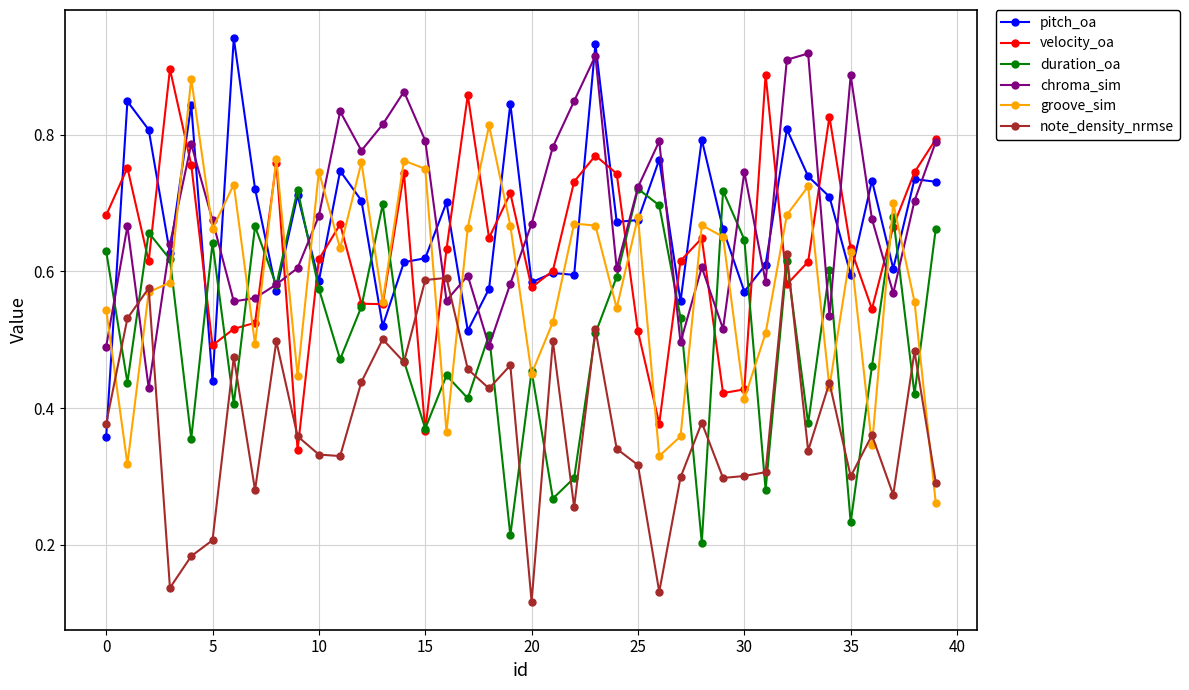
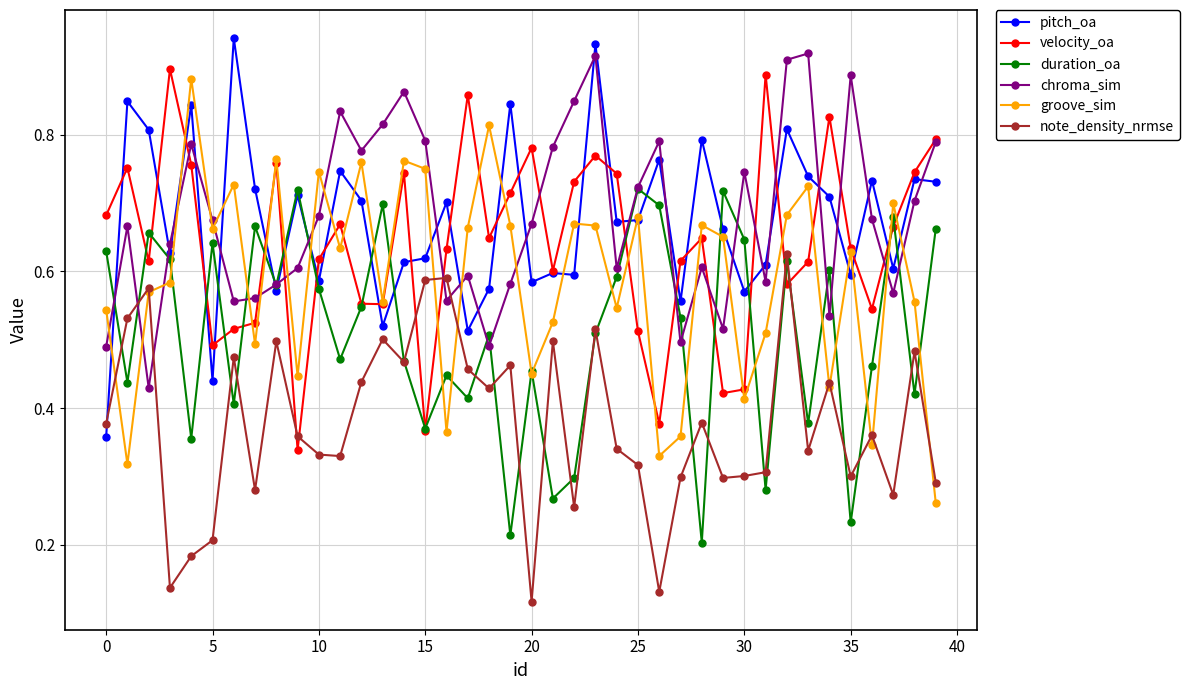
  {
    "pitch_oa": {
      "0": 0.36,
      "5": 0.44,
      "10": 0.59,
      "15": 0.62,
      "20": 0.58,
      "25": 0.68,
      "30": 0.57,
      "35": 0.60
    },
    "velocity_oa": {
      "0": 0.68,
      "5": 0.49,
      "10": 0.62,
-     "20": 0.58,
+     "20": 0.78,
      "25": 0.51,
      "30": 0.43,
      "35": 0.63
    },
    "duration_oa": {
      "0": 0.63,
      "5": 0.64,
      "10": 0.57,
      "20": 0.45,
      "30": 0.65,
      "35": 0.23
    },
    "chroma_sim": {
      "0": 0.49,
      "5": 0.67,
      "10": 0.68,
      "15": 0.79,
      "20": 0.67,
      "30": 0.75,
      "35": 0.89
    },
    "groove_sim": {
      "0": 0.54,
      "5": 0.66,
      "10": 0.75,
      "15": 0.75,
      "20": 0.45,
      "25": 0.68,
      "30": 0.41,
      "35": 0.63
    },
    "note_density_nrmse": {
      "0": 0.38,
      "5": 0.21,
      "10": 0.33,
      "15": 0.59,
      "20": 0.12,
      "25": 0.32,
      "30": 0.30,
      "35": 0.30
    }
  }
